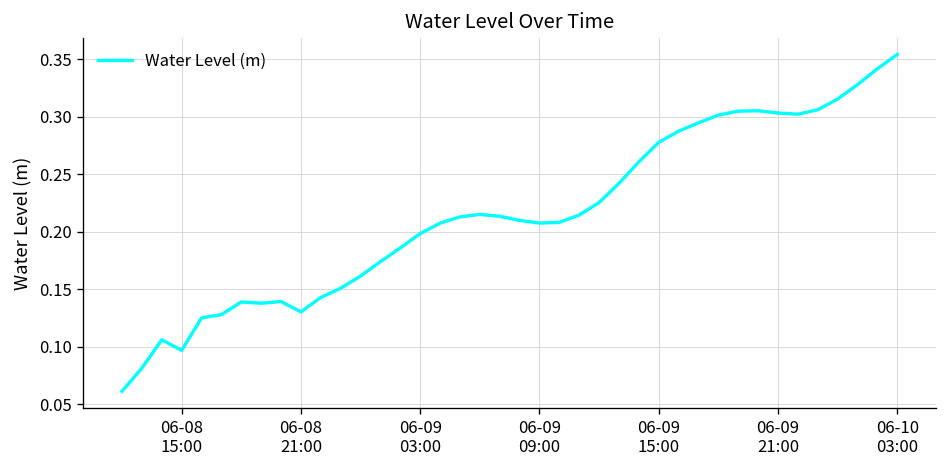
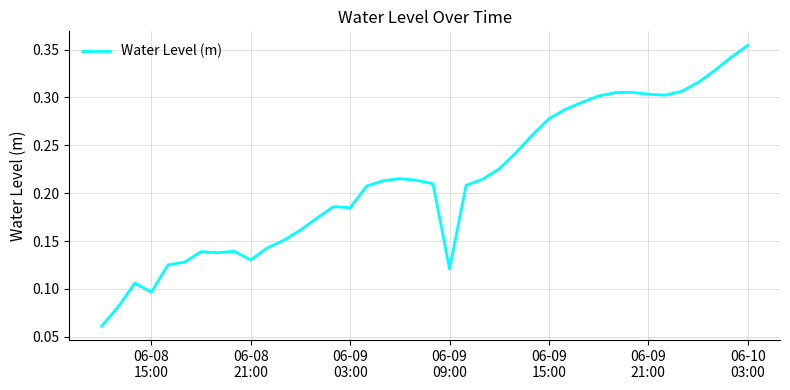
  {
    "06-08 15:00": 0.10,
    "06-08 21:00": 0.13,
-   "06-09 03:00": 0.20,
-   "06-09 09:00": 0.21,
+   "06-09 03:00": 0.18,
+   "06-09 09:00": 0.12,
    "06-09 15:00": 0.28,
    "06-09 21:00": 0.30,
    "06-10 03:00": 0.35
  }
